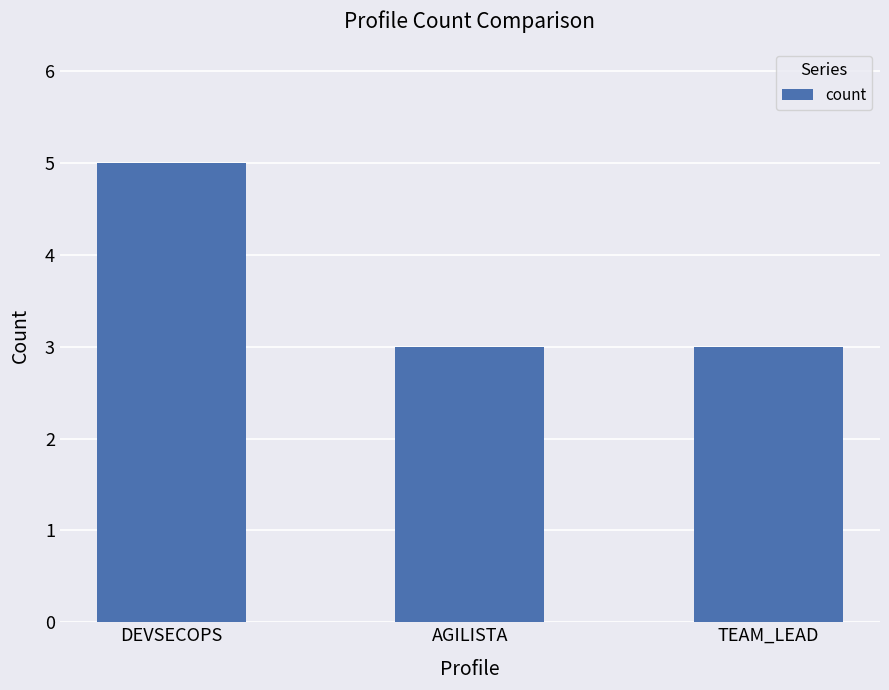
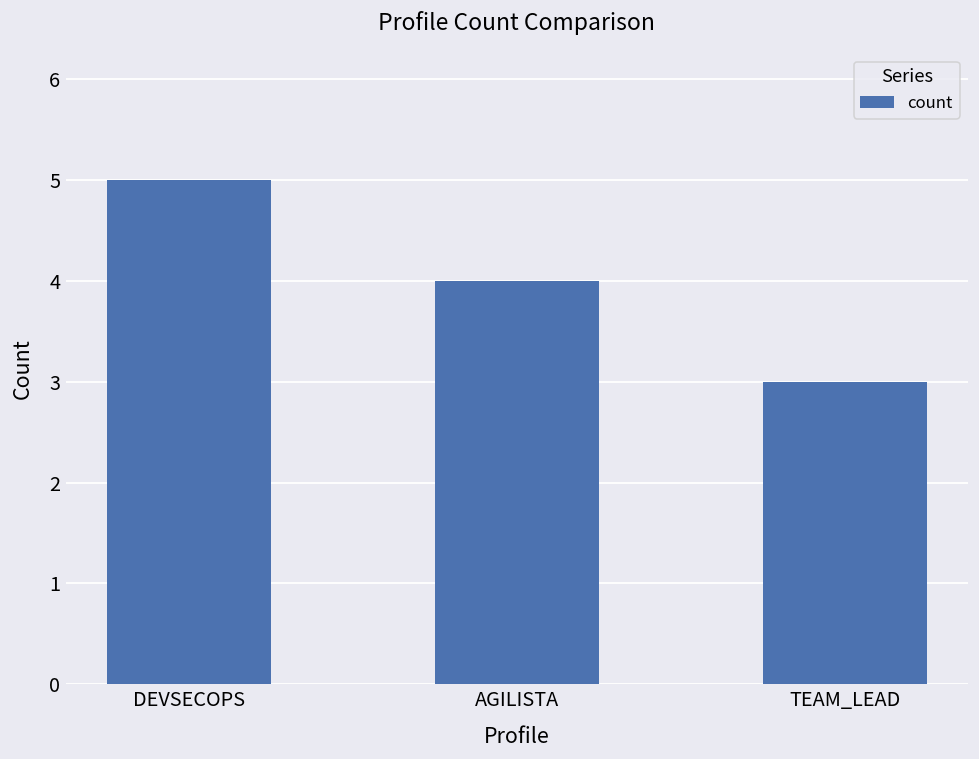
  {
    "DEVSECOPS": 5,
-   "AGILISTA": 3,
+   "AGILISTA": 4,
    "TEAM_LEAD": 3
  }
